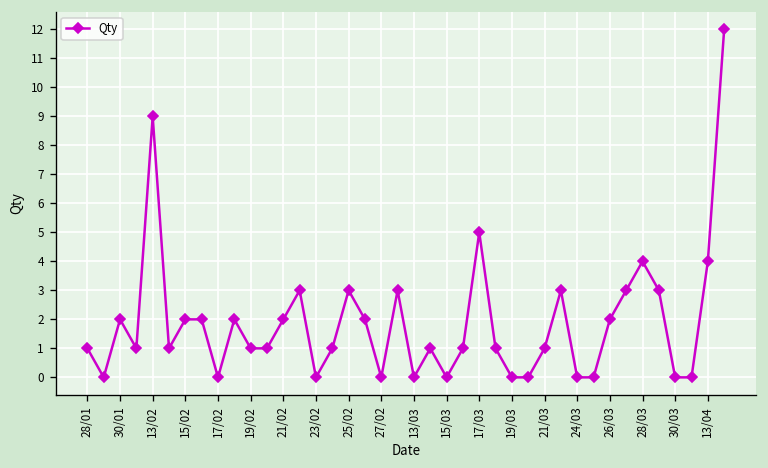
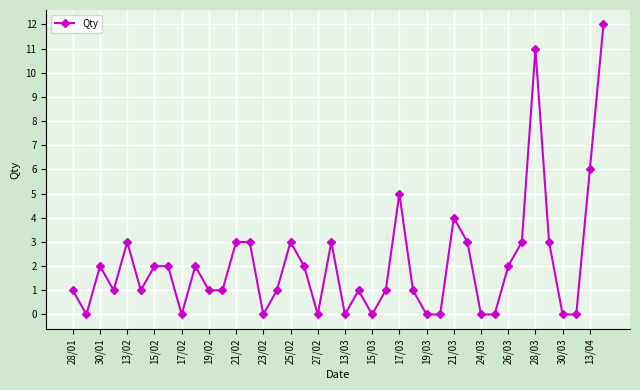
  {
    "28/01": 1,
    "30/01": 2,
-   "13/02": 9,
+   "13/02": 3,
    "15/02": 2,
    "17/02": 0,
    "19/02": 1,
-   "21/02": 2,
+   "21/02": 3,
    "23/02": 0,
    "25/02": 3,
    "27/02": 0,
    "13/03": 0,
    "15/03": 0,
    "17/03": 5,
    "19/03": 0,
-   "21/03": 1,
+   "21/03": 4,
    "24/03": 0,
    "26/03": 2,
-   "28/03": 4,
+   "28/03": 11,
    "30/03": 0,
-   "13/04": 4
+   "13/04": 6
  }
